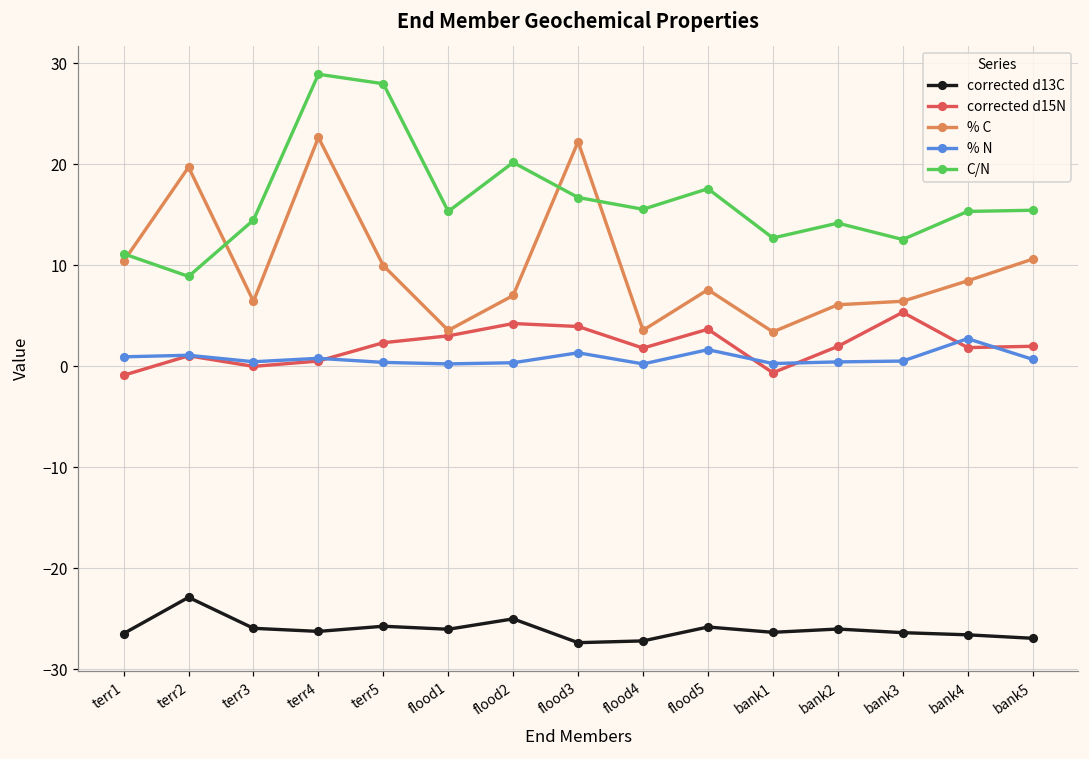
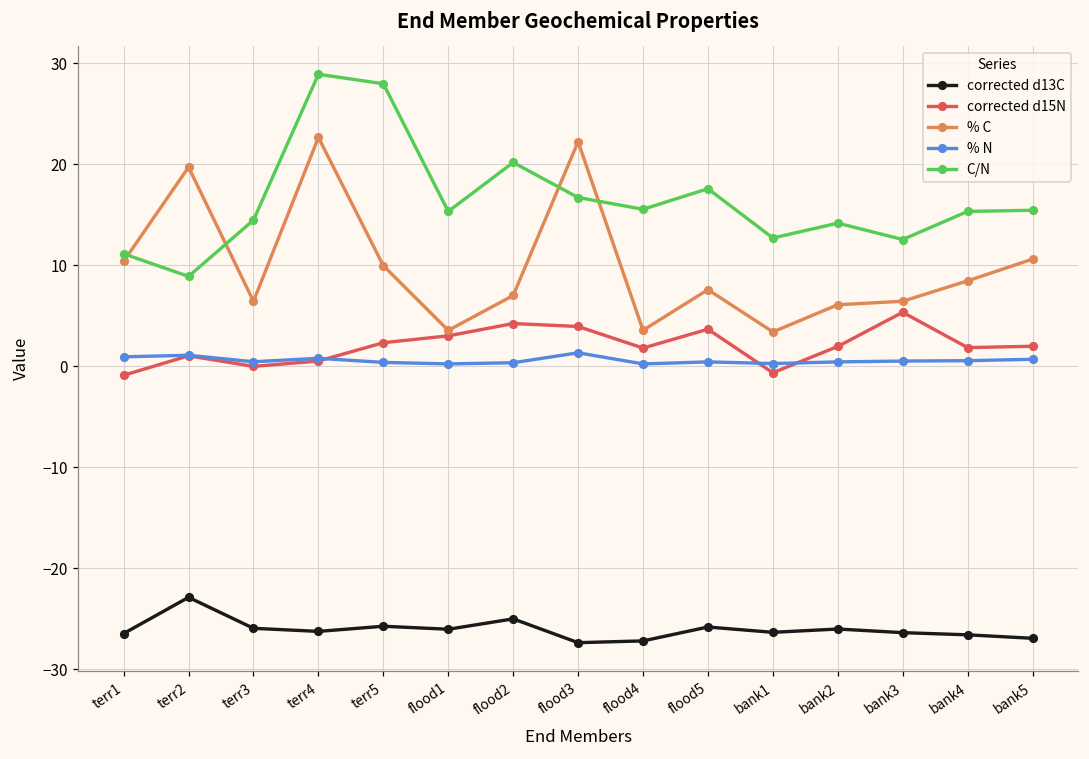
  {
    "corrected d13C": {
      "terr1": -26,
      "terr2": -23,
      "terr3": -26,
      "terr4": -26,
      "terr5": -26,
      "flood1": -26,
      "flood2": -25,
      "flood3": -27,
      "flood4": -27,
      "flood5": -26,
      "bank1": -26,
      "bank2": -26,
      "bank3": -26,
      "bank4": -27,
      "bank5": -27
    },
    "% N": {
      "terr1": 1,
      "terr3": 0,
      "terr5": 0,
      "flood1": 0,
      "flood2": 0,
      "flood3": 1,
      "flood4": 0,
-     "flood5": 2,
+     "flood5": 0,
      "bank1": 0,
      "bank2": 0,
      "bank3": 1,
-     "bank4": 3,
+     "bank4": 1,
      "bank5": 1
    },
    "C/N": {
      "terr1": 11,
      "terr2": 9,
      "terr3": 14,
      "terr4": 29,
      "terr5": 28,
      "flood1": 15,
      "flood2": 20,
      "flood3": 17,
      "flood4": 16,
      "flood5": 18,
      "bank1": 13,
      "bank2": 14,
      "bank3": 13,
      "bank4": 15,
      "bank5": 15
    }
  }
